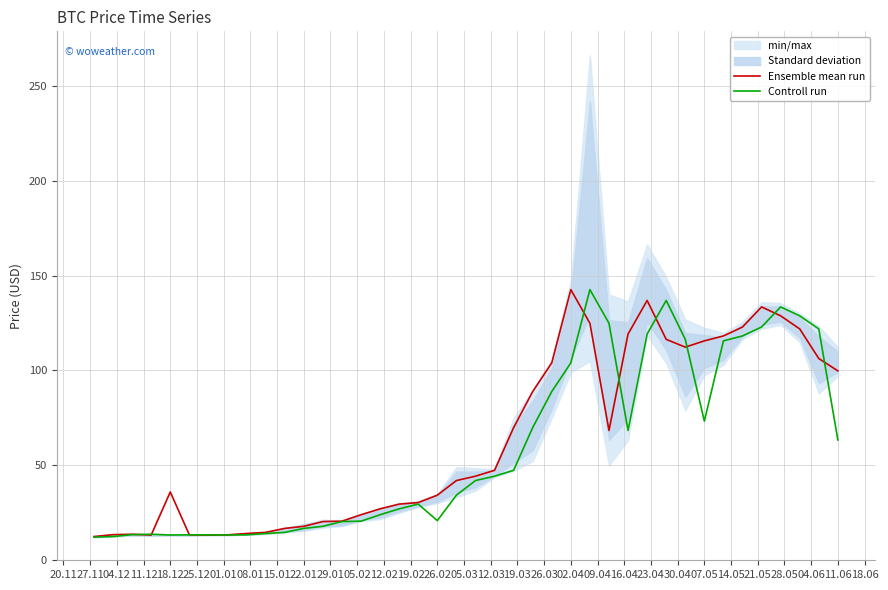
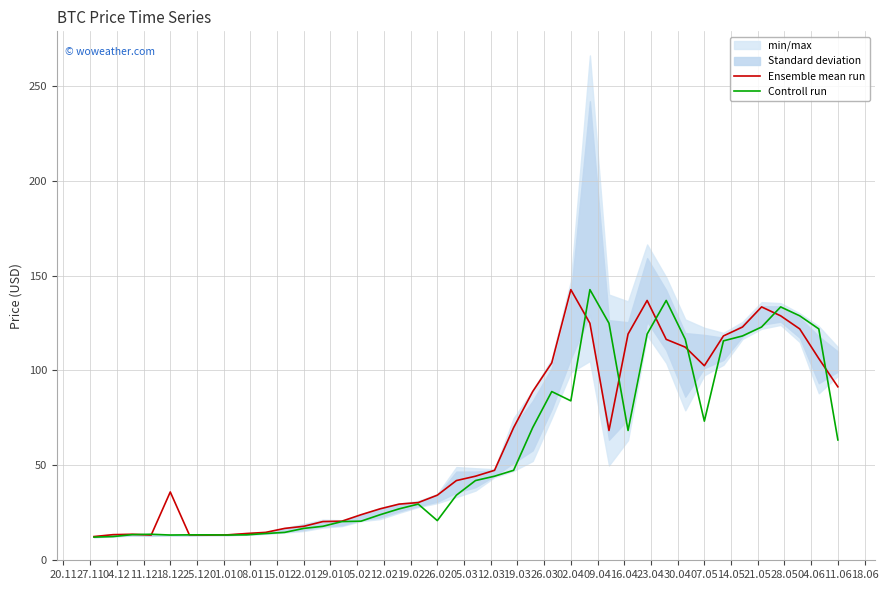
  {
    "Ensemble mean run": {
      "18.12": 36,
      "02.04": 143,
-     "07.05": 116,
-     "11.06": 100
+     "07.05": 103,
+     "11.06": 91
    },
    "Controll run": {
      "26.02": 21,
-     "02.04": 104,
+     "02.04": 84,
      "07.05": 73,
      "11.06": 63
    }
  }
